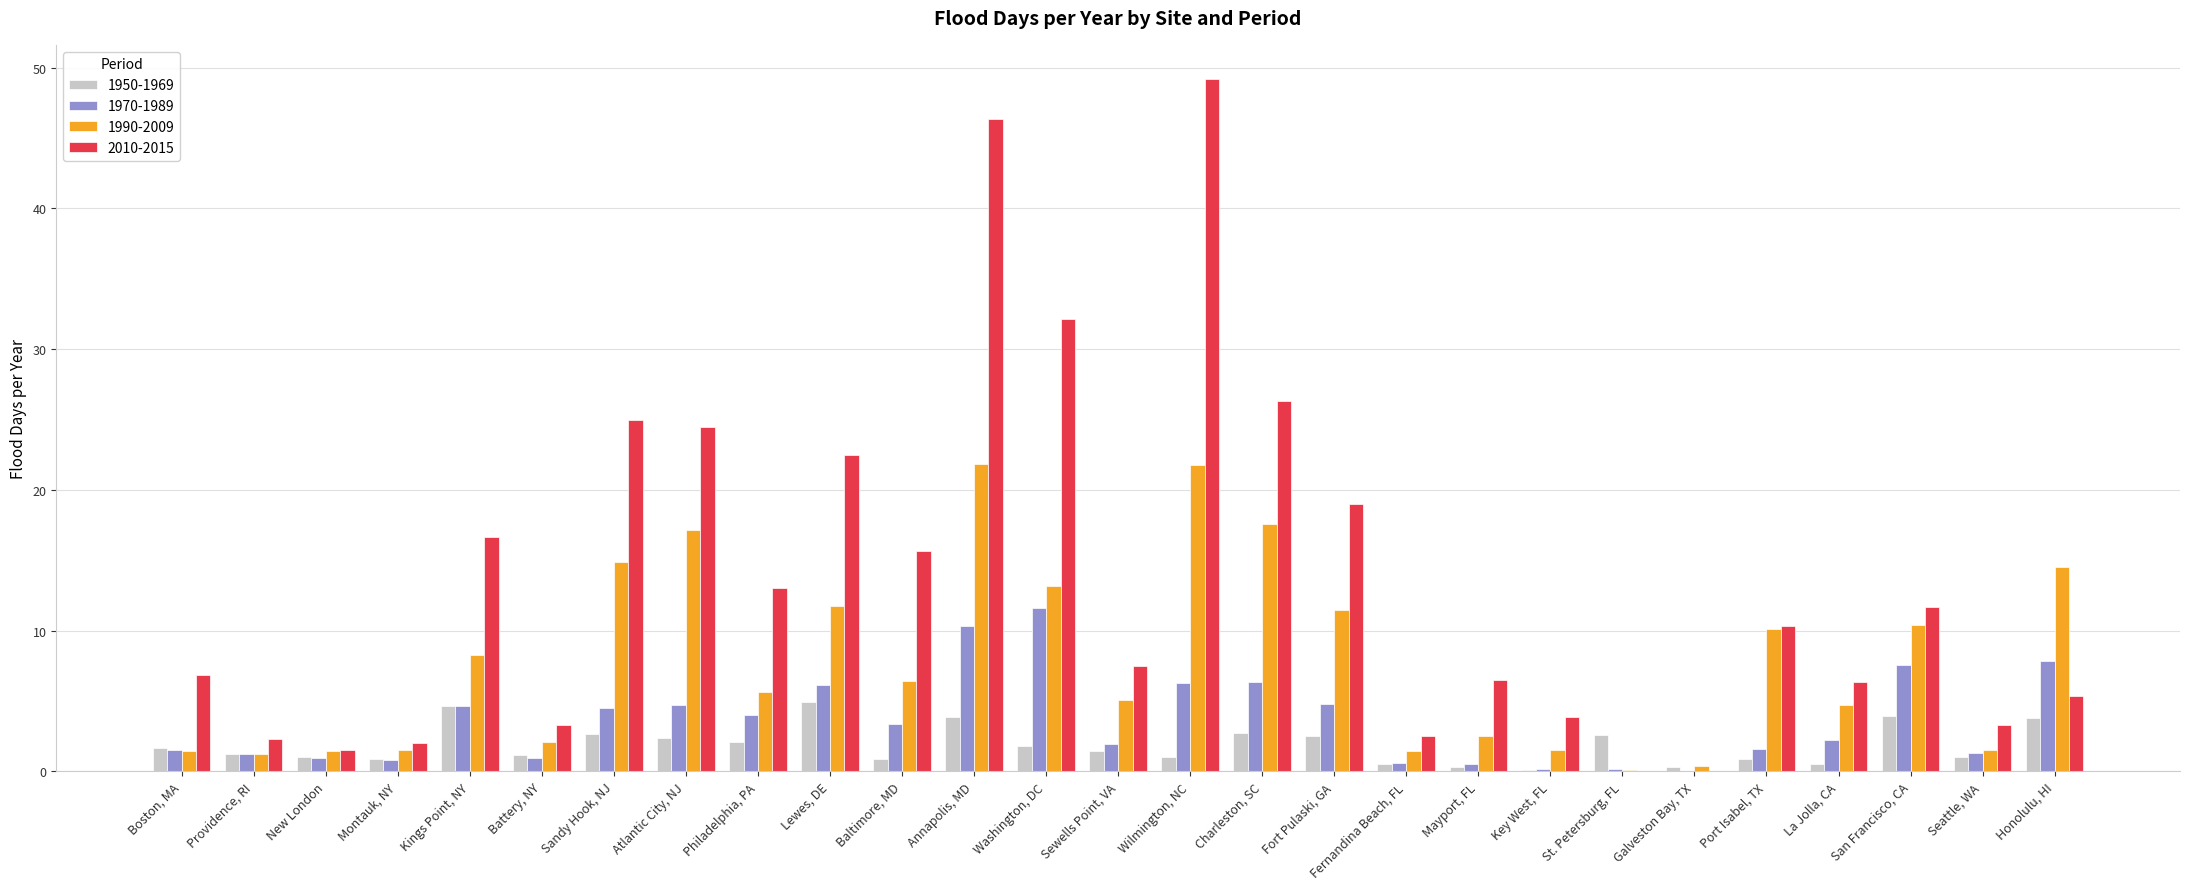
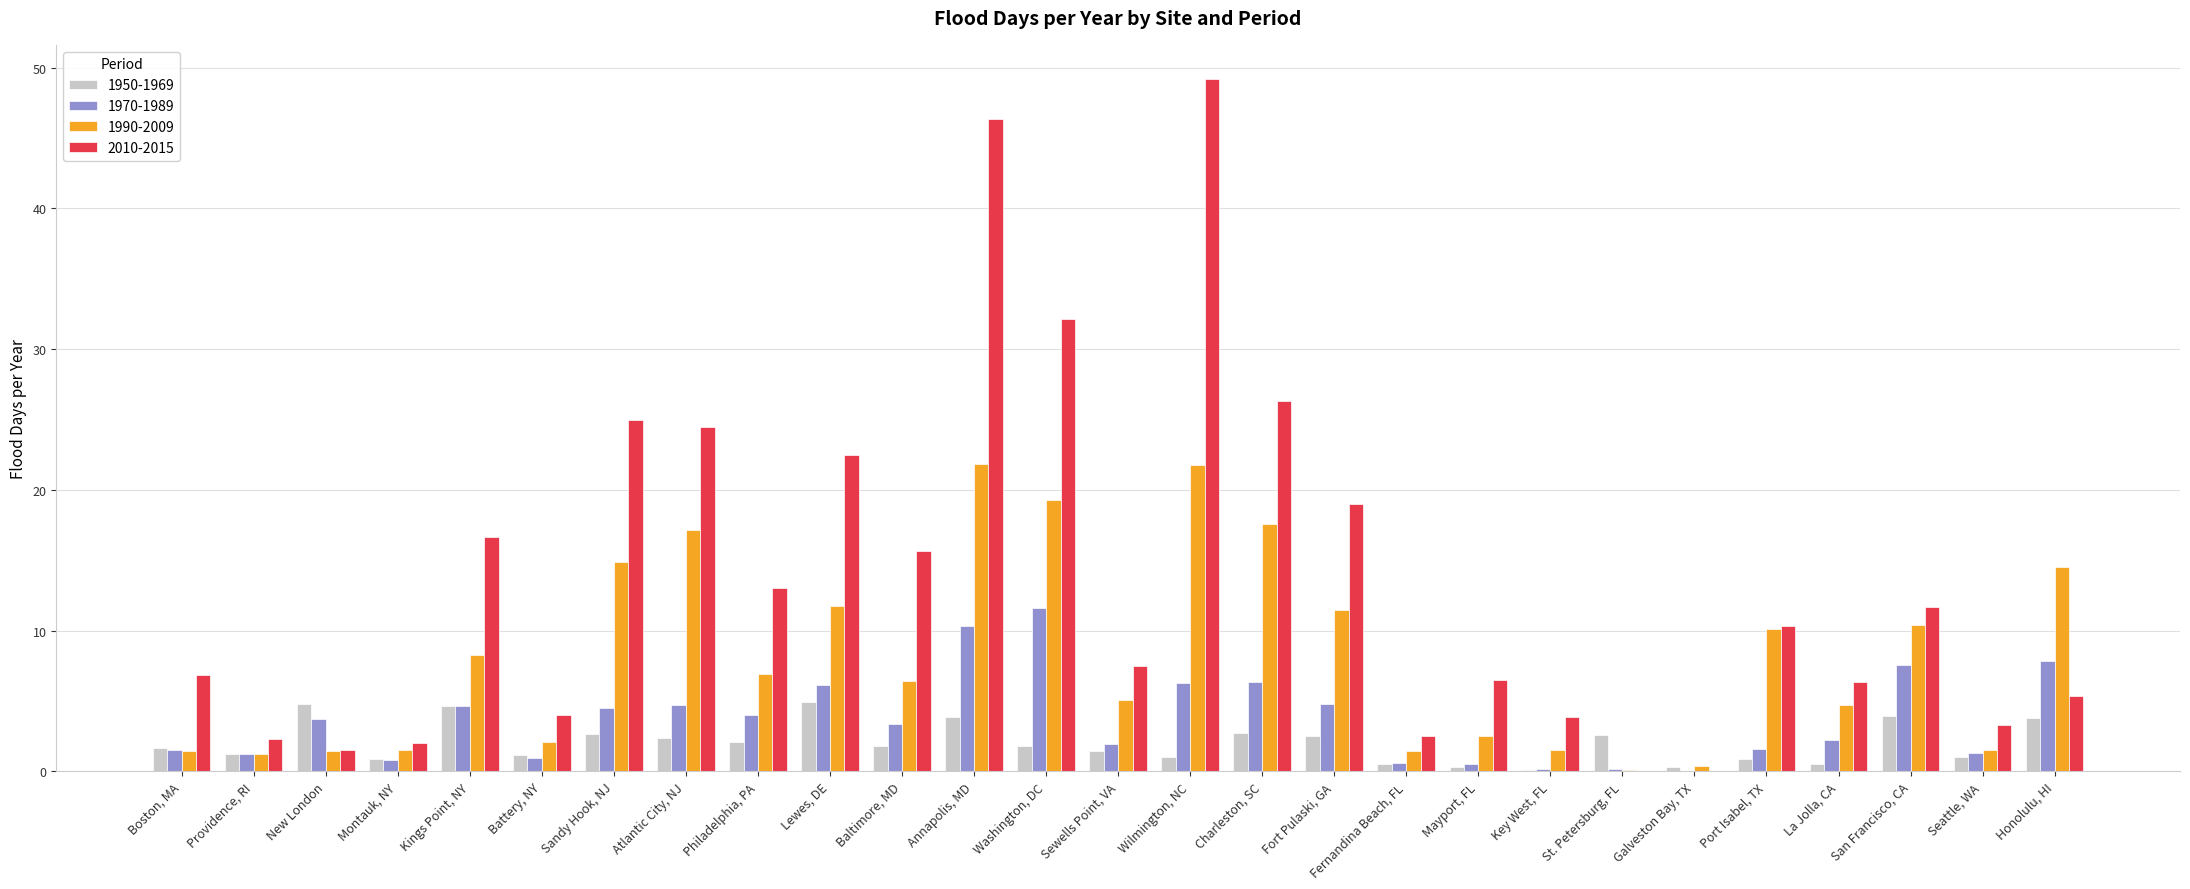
  {
    "1950-1969": {
      "Boston, MA": 1.7,
      "Providence, RI": 1.3,
-     "New London": 1.1,
+     "New London": 4.8,
      "Montauk, NY": 0.9,
      "Kings Point, NY": 4.7,
      "Battery, NY": 1.2,
      "Sandy Hook, NJ": 2.7,
      "Atlantic City, NJ": 2.4,
      "Philadelphia, PA": 2.1,
      "Lewes, DE": 4.9,
-     "Baltimore, MD": 0.9,
+     "Baltimore, MD": 1.8,
      "Annapolis, MD": 3.9,
      "Washington, DC": 1.8,
      "Sewells Point, VA": 1.5,
      "Wilmington, NC": 1.0,
      "Charleston, SC": 2.7,
      "Fort Pulaski, GA": 2.6,
      "Fernandina Beach, FL": 0.5,
      "Mayport, FL": 0.3,
      "St. Petersburg, FL": 2.6,
      "Galveston Bay, TX": 0.3,
      "Port Isabel, TX": 0.9,
      "La Jolla, CA": 0.5,
      "San Francisco, CA": 4.0,
      "Seattle, WA": 1.1,
      "Honolulu, HI": 3.8
    },
    "1970-1989": {
      "Boston, MA": 1.6,
      "Providence, RI": 1.3,
-     "New London": 0.9,
+     "New London": 3.7,
      "Montauk, NY": 0.8,
      "Kings Point, NY": 4.7,
      "Battery, NY": 0.9,
      "Sandy Hook, NJ": 4.5,
      "Atlantic City, NJ": 4.8,
      "Philadelphia, PA": 4.0,
      "Lewes, DE": 6.1,
      "Baltimore, MD": 3.4,
      "Annapolis, MD": 10.4,
      "Washington, DC": 11.6,
      "Sewells Point, VA": 2.0,
      "Wilmington, NC": 6.3,
      "Charleston, SC": 6.4,
      "Fort Pulaski, GA": 4.8,
      "Fernandina Beach, FL": 0.6,
      "Mayport, FL": 0.5,
      "Key West, FL": 0.2,
      "Port Isabel, TX": 1.6,
      "La Jolla, CA": 2.2,
      "San Francisco, CA": 7.6,
      "Seattle, WA": 1.3,
      "Honolulu, HI": 7.8
    },
    "1990-2009": {
      "Boston, MA": 1.5,
      "Providence, RI": 1.3,
      "New London": 1.5,
      "Montauk, NY": 1.5,
      "Kings Point, NY": 8.3,
      "Battery, NY": 2.1,
      "Sandy Hook, NJ": 14.9,
      "Atlantic City, NJ": 17.2,
-     "Philadelphia, PA": 5.7,
+     "Philadelphia, PA": 6.9,
      "Lewes, DE": 11.8,
      "Baltimore, MD": 6.5,
      "Annapolis, MD": 21.8,
-     "Washington, DC": 13.2,
+     "Washington, DC": 19.3,
      "Sewells Point, VA": 5.1,
      "Wilmington, NC": 21.8,
      "Charleston, SC": 17.6,
      "Fort Pulaski, GA": 11.5,
      "Fernandina Beach, FL": 1.4,
      "Mayport, FL": 2.6,
      "Key West, FL": 1.5,
      "Galveston Bay, TX": 0.4,
      "Port Isabel, TX": 10.2,
      "La Jolla, CA": 4.8,
      "San Francisco, CA": 10.4,
      "Seattle, WA": 1.5,
      "Honolulu, HI": 14.5
    },
    "2010-2015": {
      "Boston, MA": 6.8,
      "Providence, RI": 2.3,
      "New London": 1.5,
      "Montauk, NY": 2.0,
      "Kings Point, NY": 16.7,
-     "Battery, NY": 3.3,
+     "Battery, NY": 4.0,
      "Sandy Hook, NJ": 25.0,
      "Atlantic City, NJ": 24.5,
      "Philadelphia, PA": 13.0,
      "Lewes, DE": 22.5,
      "Baltimore, MD": 15.7,
      "Annapolis, MD": 46.3,
      "Washington, DC": 32.2,
      "Sewells Point, VA": 7.5,
      "Wilmington, NC": 49.2,
      "Charleston, SC": 26.3,
      "Fort Pulaski, GA": 19.0,
      "Fernandina Beach, FL": 2.5,
      "Mayport, FL": 6.5,
      "Key West, FL": 3.8,
      "St. Petersburg, FL": 0.0,
      "Galveston Bay, TX": 0.0,
      "Port Isabel, TX": 10.3,
      "La Jolla, CA": 6.3,
      "San Francisco, CA": 11.7,
      "Seattle, WA": 3.3,
      "Honolulu, HI": 5.3
    }
  }
